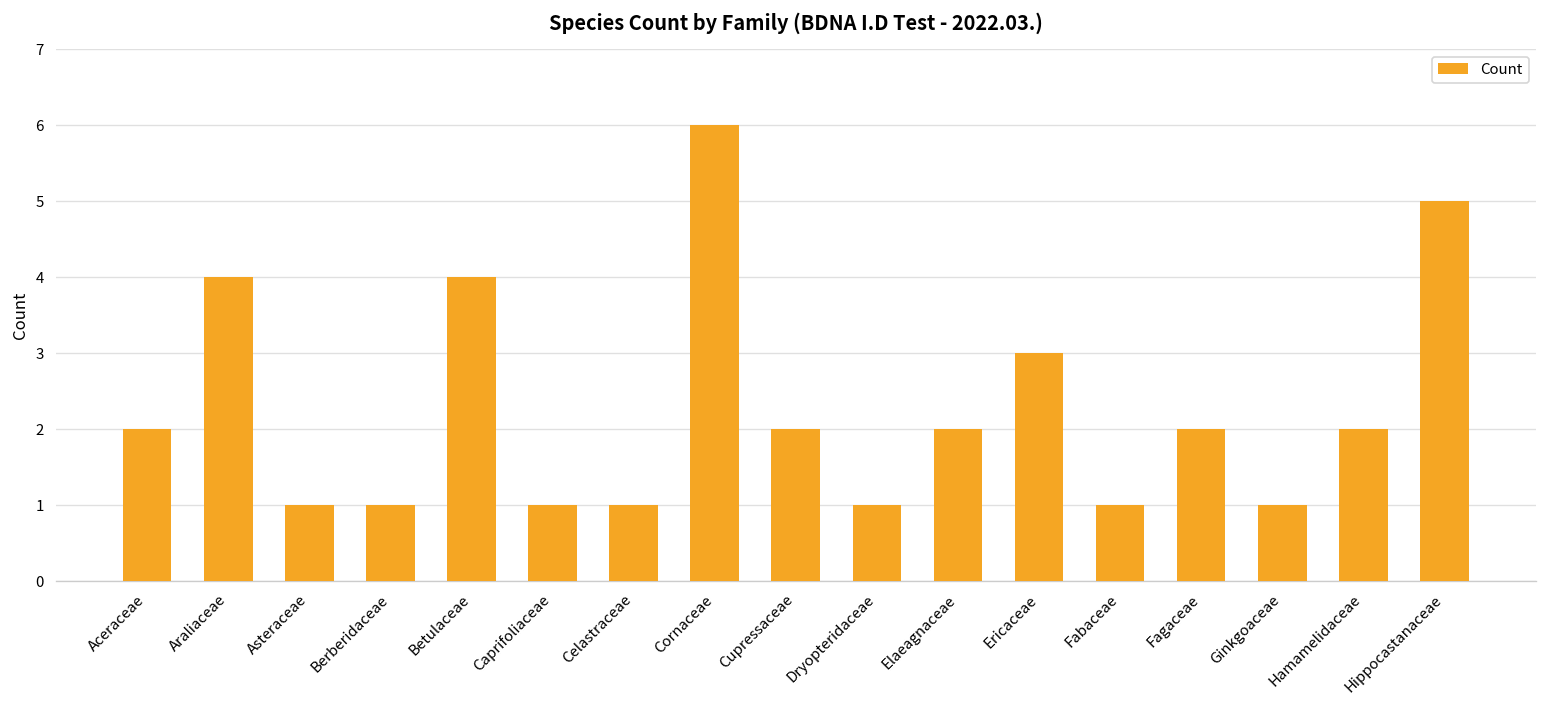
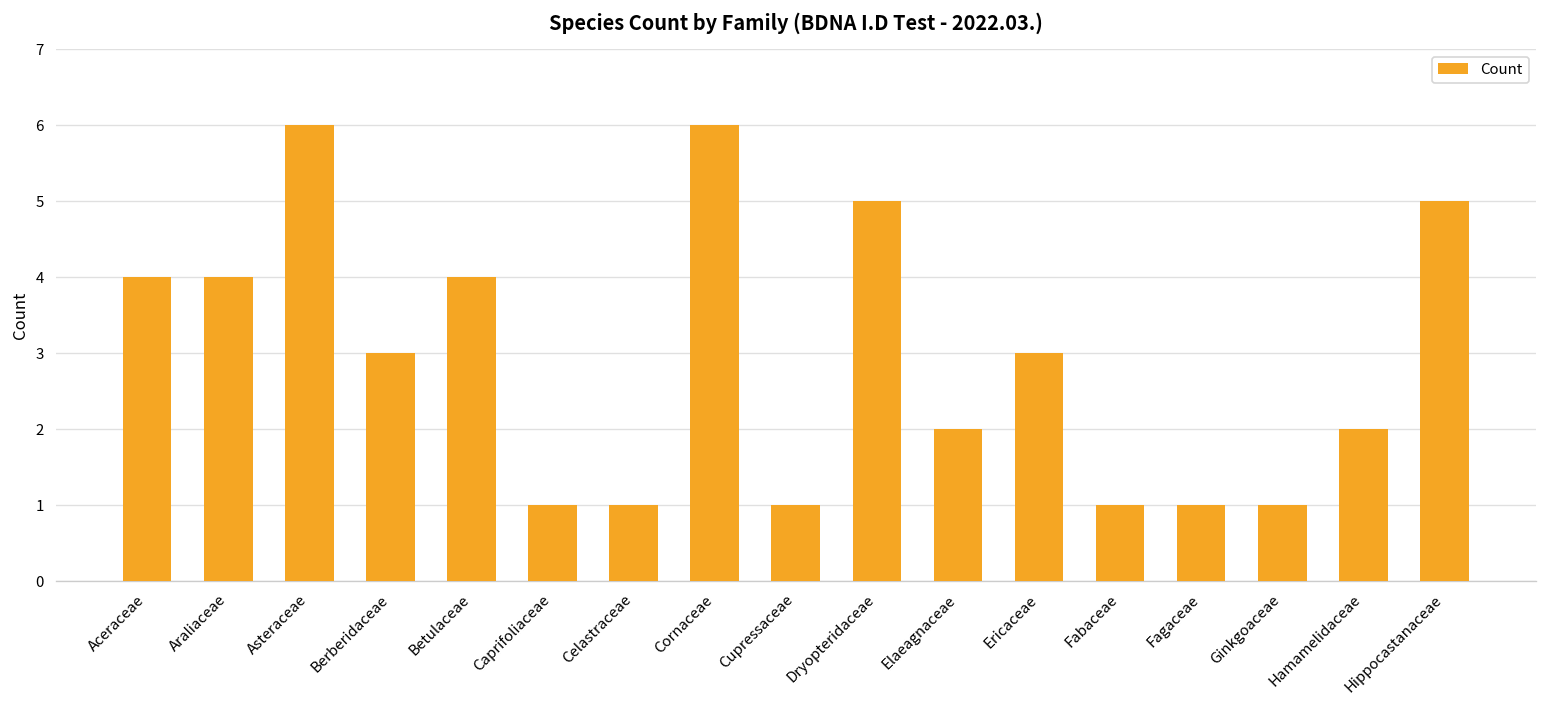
  {
-   "Aceraceae": 2,
+   "Aceraceae": 4,
    "Araliaceae": 4,
-   "Asteraceae": 1,
-   "Berberidaceae": 1,
+   "Asteraceae": 6,
+   "Berberidaceae": 3,
    "Betulaceae": 4,
    "Caprifoliaceae": 1,
    "Celastraceae": 1,
    "Cornaceae": 6,
-   "Cupressaceae": 2,
-   "Dryopteridaceae": 1,
+   "Cupressaceae": 1,
+   "Dryopteridaceae": 5,
    "Elaeagnaceae": 2,
    "Ericaceae": 3,
    "Fabaceae": 1,
-   "Fagaceae": 2,
+   "Fagaceae": 1,
    "Ginkgoaceae": 1,
    "Hamamelidaceae": 2,
    "Hippocastanaceae": 5
  }
